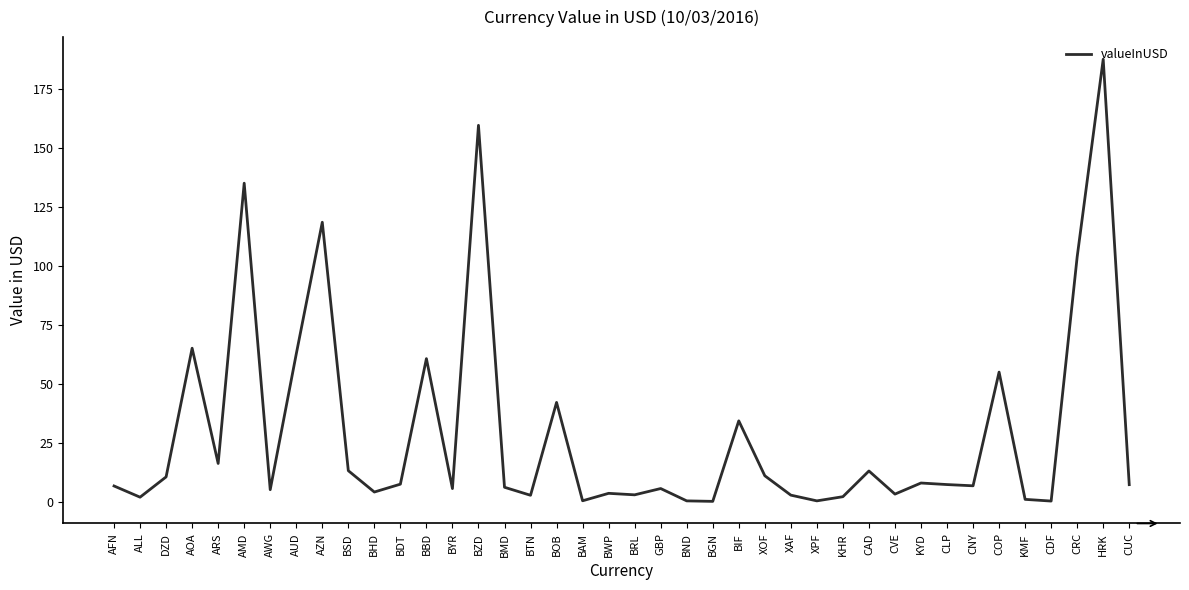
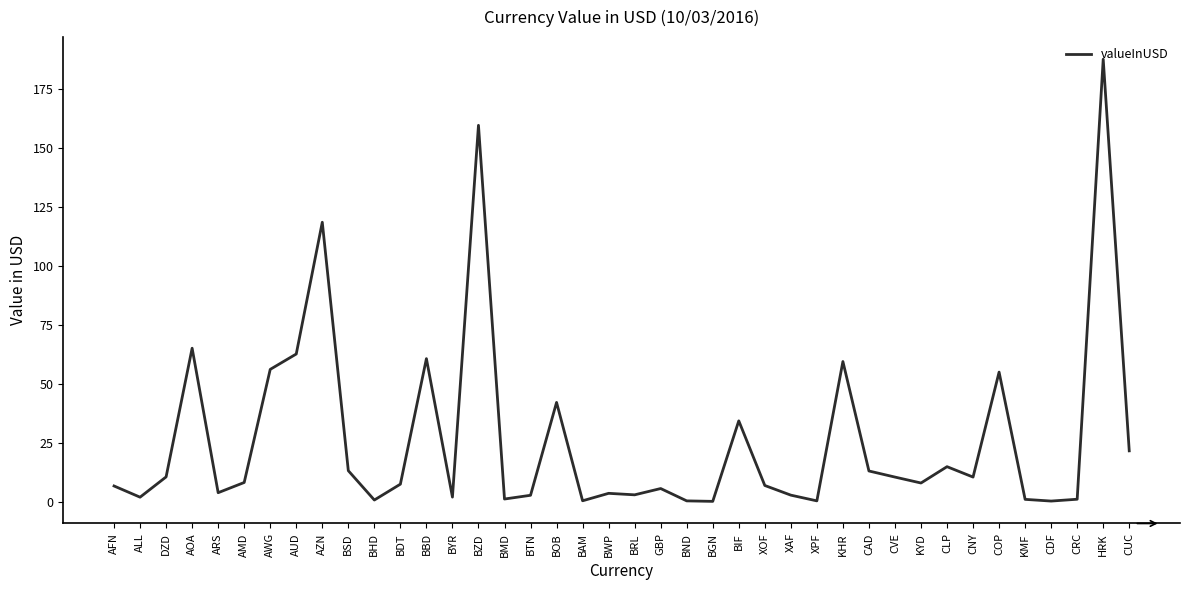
  {
    "AFN": 7,
    "ALL": 2,
    "DZD": 10,
    "AOA": 65,
-   "ARS": 16,
-   "AMD": 135,
-   "AWG": 5,
+   "ARS": 4,
+   "AMD": 8,
+   "AWG": 56,
    "AUD": 63,
    "AZN": 118,
    "BSD": 13,
-   "BHD": 4,
+   "BHD": 1,
    "BDT": 7,
    "BBD": 61,
-   "BYR": 5,
+   "BYR": 2,
    "BZD": 159,
-   "BMD": 6,
+   "BMD": 1,
    "BTN": 3,
    "BOB": 42,
    "BAM": 0,
    "BWP": 3,
    "BRL": 3,
    "GBP": 6,
    "BND": 0,
    "BGN": 0,
    "BIF": 34,
-   "XOF": 11,
+   "XOF": 7,
    "XAF": 3,
    "XPF": 0,
-   "KHR": 2,
+   "KHR": 59,
    "CAD": 13,
-   "CVE": 3,
+   "CVE": 10,
    "KYD": 8,
-   "CLP": 7,
-   "CNY": 7,
+   "CLP": 15,
+   "CNY": 10,
    "COP": 55,
    "KMF": 1,
    "CDF": 0,
-   "CRC": 104,
+   "CRC": 1,
    "HRK": 188,
-   "CUC": 7
+   "CUC": 21
  }
